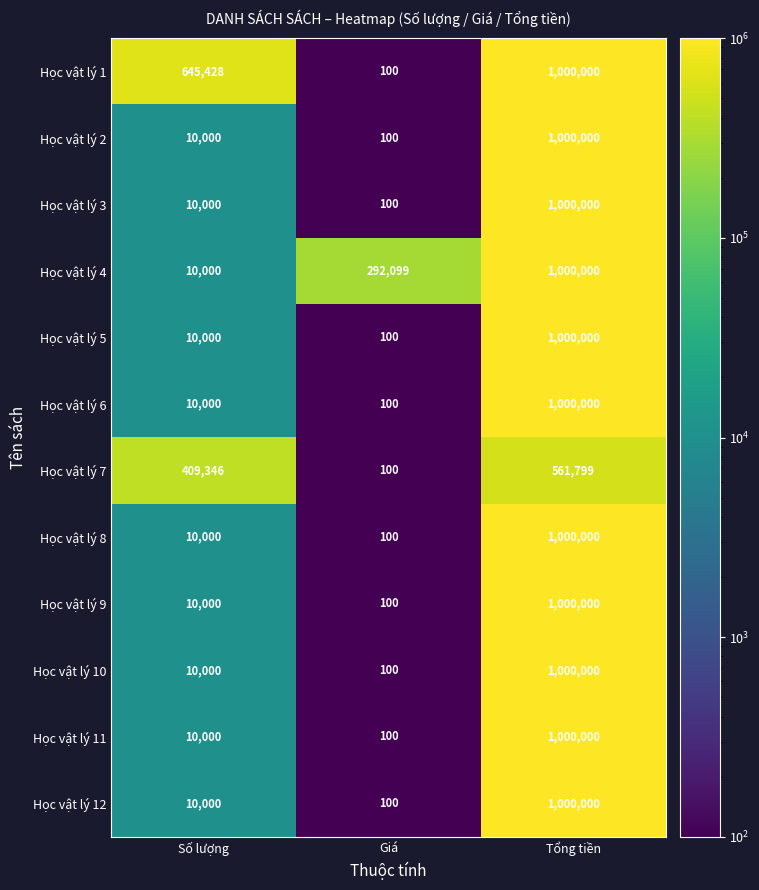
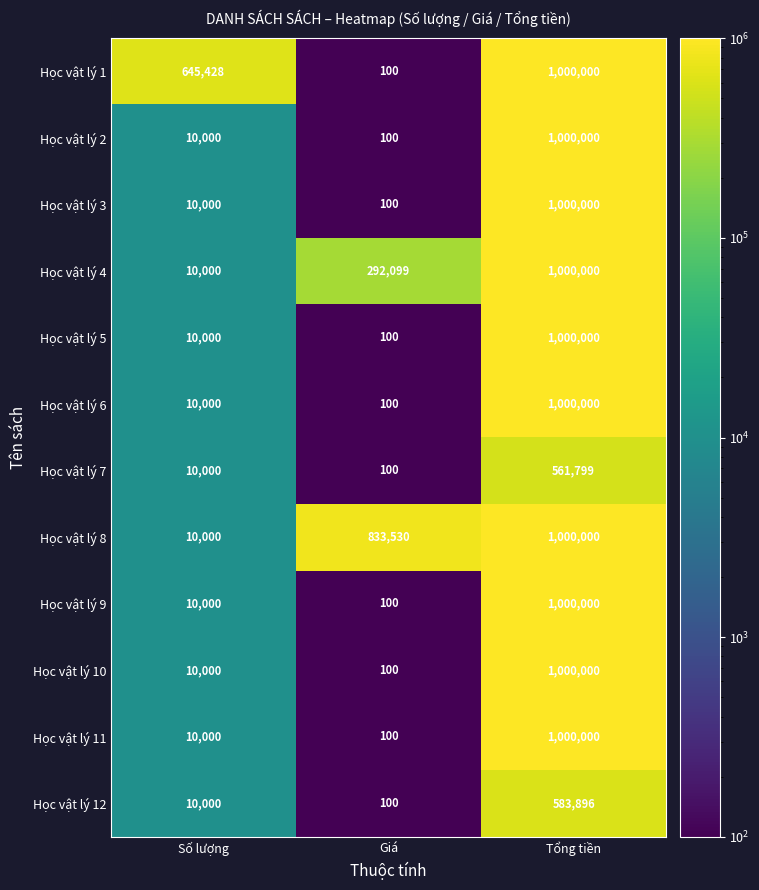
  {
    "Học vật lý 1": {
      "Số lượng": "645,428",
      "Giá": "100",
      "Tổng tiền": "1,000,000"
    },
    "Học vật lý 2": {
      "Số lượng": "10,000",
      "Giá": "100",
      "Tổng tiền": "1,000,000"
    },
    "Học vật lý 3": {
      "Số lượng": "10,000",
      "Giá": "100",
      "Tổng tiền": "1,000,000"
    },
    "Học vật lý 4": {
      "Số lượng": "10,000",
      "Giá": "292,099",
      "Tổng tiền": "1,000,000"
    },
    "Học vật lý 5": {
      "Số lượng": "10,000",
      "Giá": "100",
      "Tổng tiền": "1,000,000"
    },
    "Học vật lý 6": {
      "Số lượng": "10,000",
      "Giá": "100",
      "Tổng tiền": "1,000,000"
    },
    "Học vật lý 7": {
-     "Số lượng": "409,346",
+     "Số lượng": "10,000",
      "Giá": "100",
      "Tổng tiền": "561,799"
    },
    "Học vật lý 8": {
      "Số lượng": "10,000",
-     "Giá": "100",
+     "Giá": "833,530",
      "Tổng tiền": "1,000,000"
    },
    "Học vật lý 9": {
      "Số lượng": "10,000",
      "Giá": "100",
      "Tổng tiền": "1,000,000"
    },
    "Học vật lý 10": {
      "Số lượng": "10,000",
      "Giá": "100",
      "Tổng tiền": "1,000,000"
    },
    "Học vật lý 11": {
      "Số lượng": "10,000",
      "Giá": "100",
      "Tổng tiền": "1,000,000"
    },
    "Học vật lý 12": {
      "Số lượng": "10,000",
      "Giá": "100",
-     "Tổng tiền": "1,000,000"
+     "Tổng tiền": "583,896"
    }
  }
